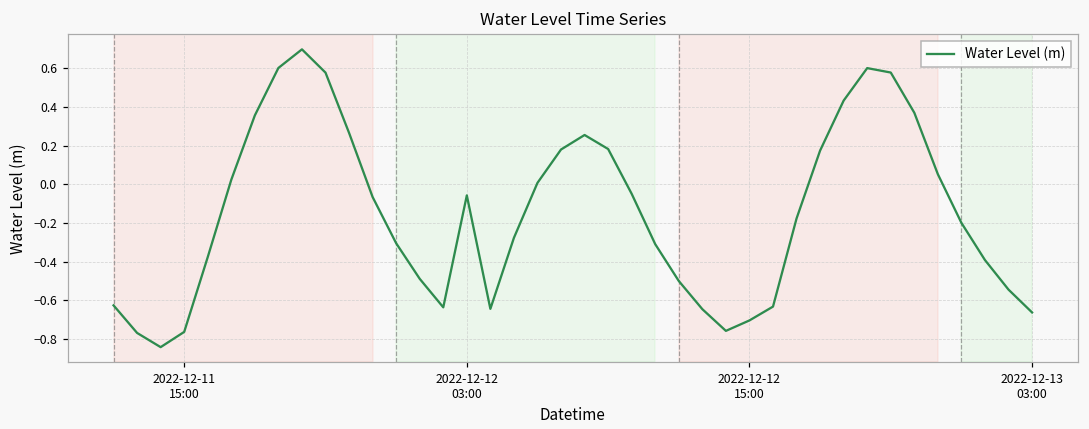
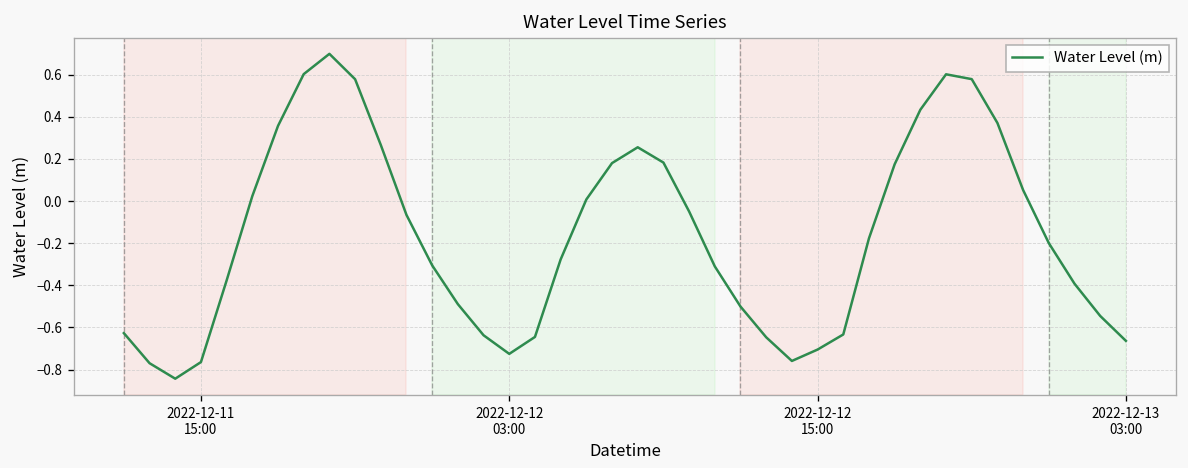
  {
    "2022-12-11 15:00": -0.76,
-   "2022-12-12 03:00": -0.06,
+   "2022-12-12 03:00": -0.73,
    "2022-12-12 15:00": -0.71,
    "2022-12-13 03:00": -0.66
  }
